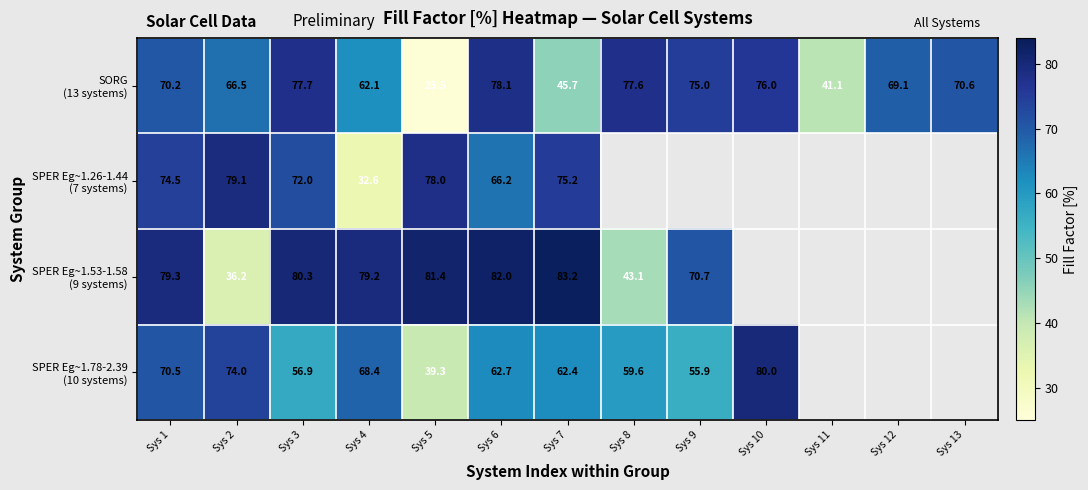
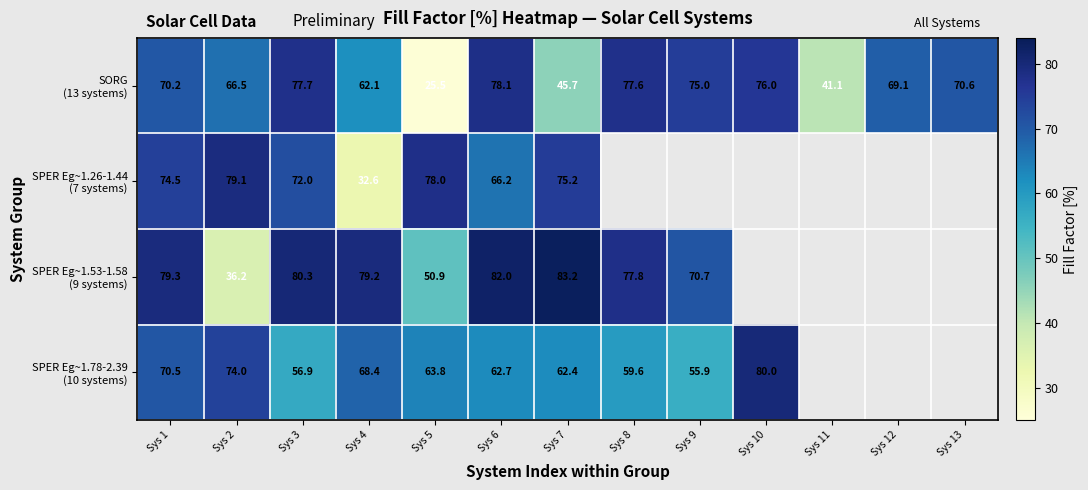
  {
    "SORG (13 systems)": {
      "Sys 1": 70.2,
      "Sys 2": 66.5,
      "Sys 3": 77.7,
      "Sys 4": 62.1,
      "Sys 6": 78.1,
      "Sys 7": 45.7,
      "Sys 8": 77.6,
      "Sys 9": 75.0,
      "Sys 10": 76.0,
      "Sys 11": 41.1,
      "Sys 12": 69.1,
      "Sys 13": 70.6
    },
    "SPER Eg~1.26-1.44 (7 systems)": {
      "Sys 1": 74.5,
      "Sys 2": 79.1,
      "Sys 3": 72.0,
      "Sys 4": 32.6,
      "Sys 5": 78.0,
      "Sys 6": 66.2,
      "Sys 7": 75.2
    },
    "SPER Eg~1.53-1.58 (9 systems)": {
      "Sys 1": 79.3,
      "Sys 2": 36.2,
      "Sys 3": 80.3,
      "Sys 4": 79.2,
-     "Sys 5": 81.4,
+     "Sys 5": 50.9,
      "Sys 6": 82.0,
      "Sys 7": 83.2,
-     "Sys 8": 43.1,
+     "Sys 8": 77.8,
      "Sys 9": 70.7
    },
    "SPER Eg~1.78-2.39 (10 systems)": {
      "Sys 1": 70.5,
      "Sys 2": 74.0,
      "Sys 3": 56.9,
      "Sys 4": 68.4,
-     "Sys 5": 39.3,
+     "Sys 5": 63.8,
      "Sys 6": 62.7,
      "Sys 7": 62.4,
      "Sys 8": 59.6,
      "Sys 9": 55.9,
      "Sys 10": 80.0
    }
  }
